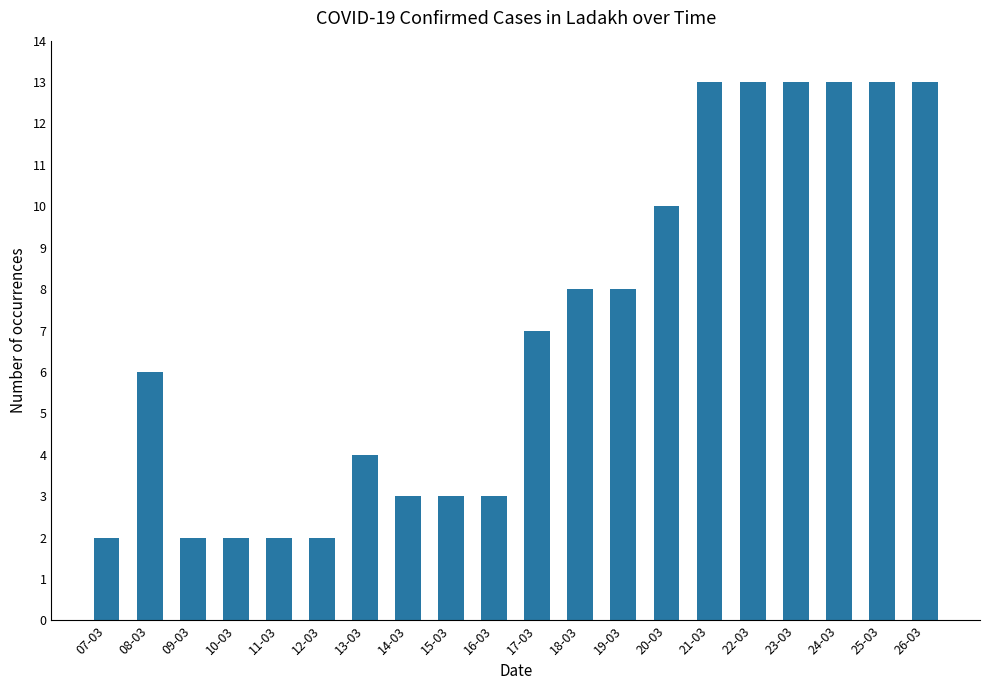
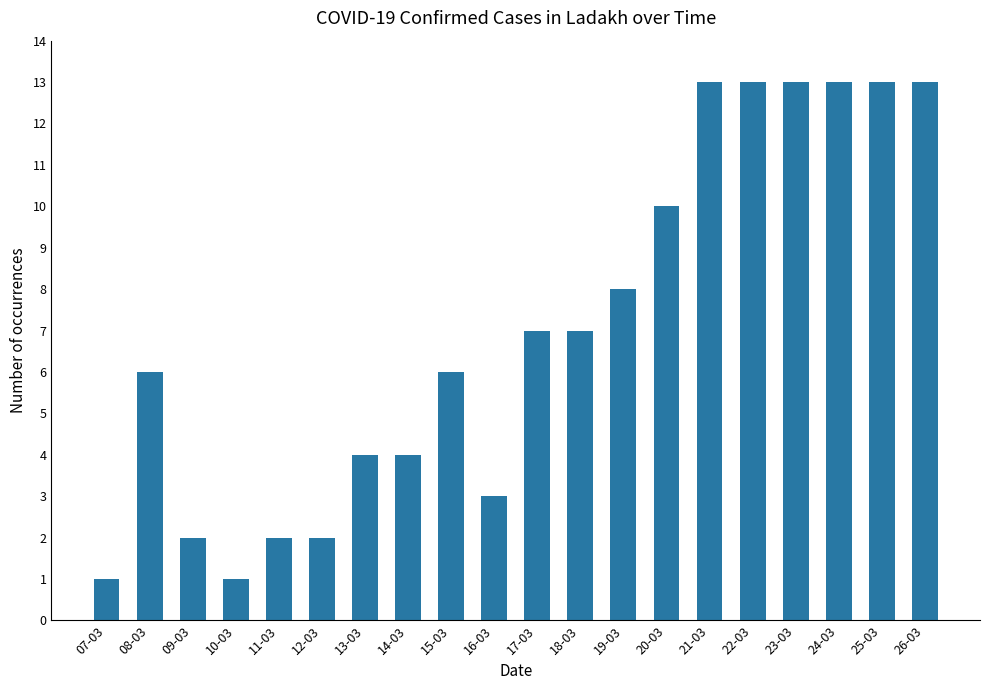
  {
-   "07-03": 2,
+   "07-03": 1,
    "08-03": 6,
    "09-03": 2,
-   "10-03": 2,
+   "10-03": 1,
    "11-03": 2,
    "12-03": 2,
    "13-03": 4,
-   "14-03": 3,
-   "15-03": 3,
+   "14-03": 4,
+   "15-03": 6,
    "16-03": 3,
    "17-03": 7,
-   "18-03": 8,
+   "18-03": 7,
    "19-03": 8,
    "20-03": 10,
    "21-03": 13,
    "22-03": 13,
    "23-03": 13,
    "24-03": 13,
    "25-03": 13,
    "26-03": 13
  }
